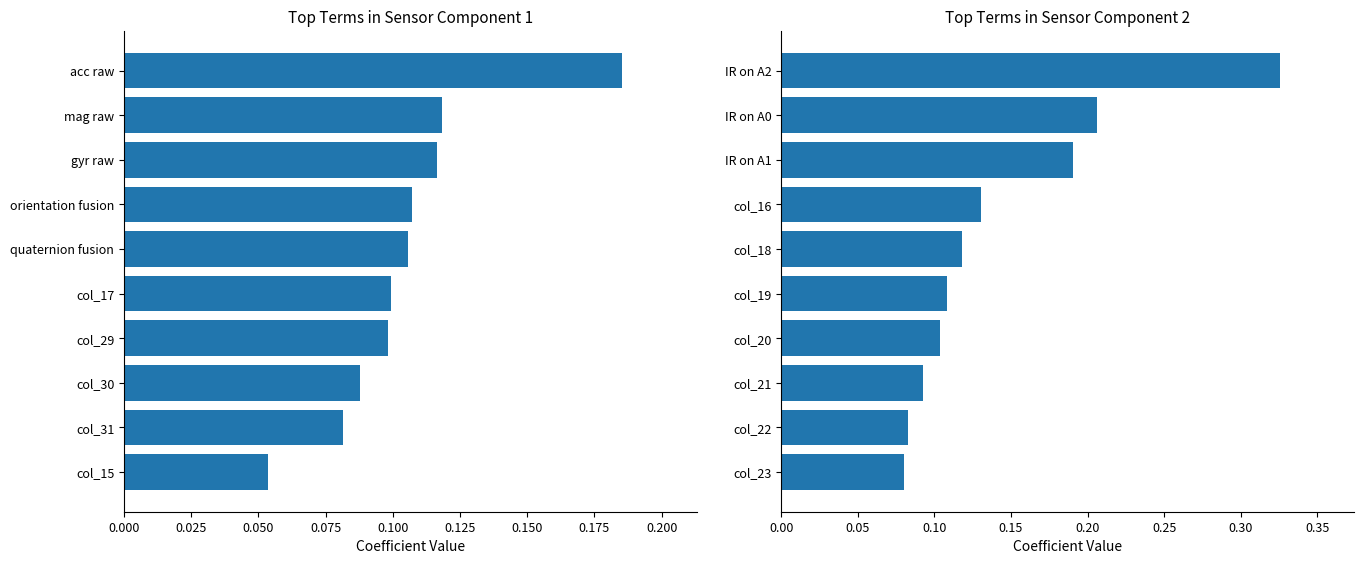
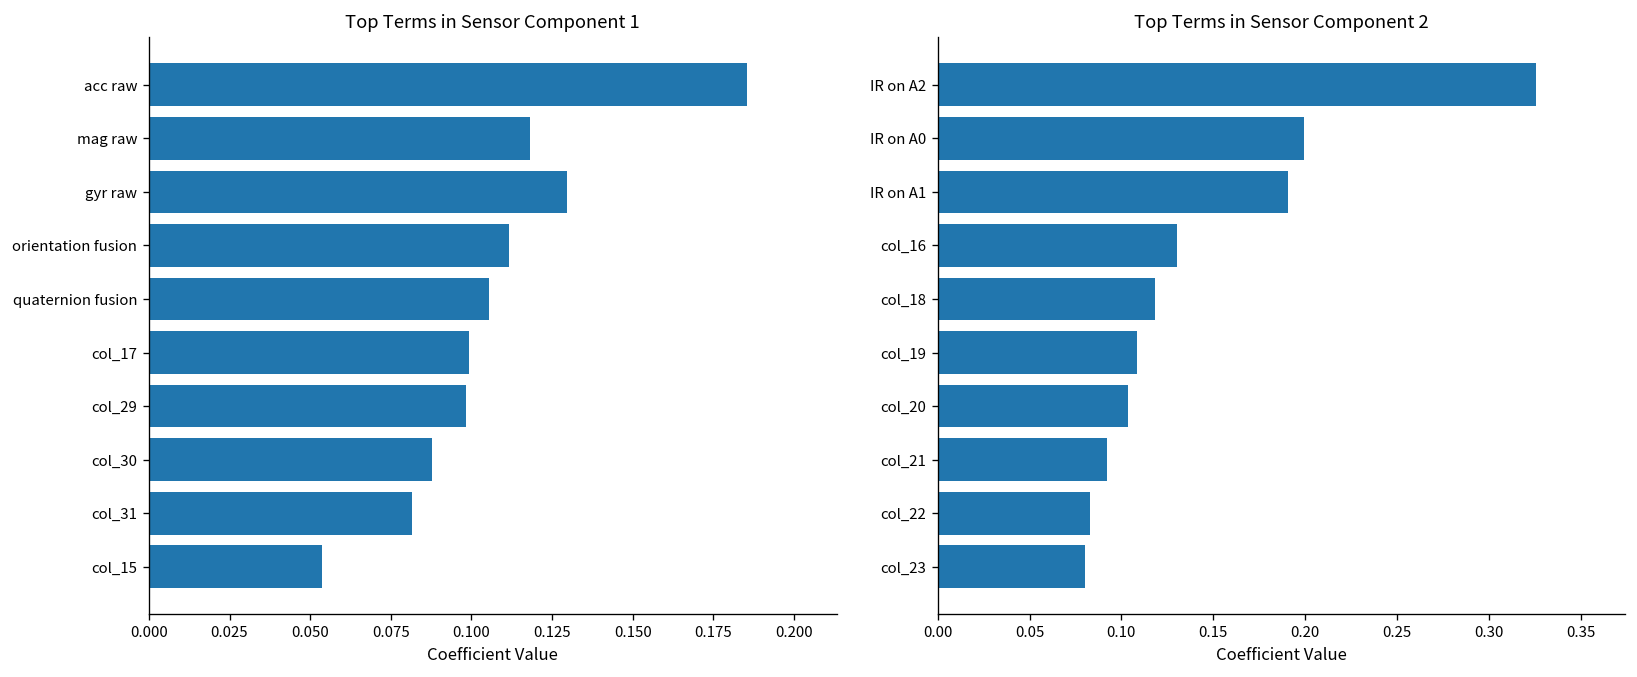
  {
    "Top Terms in Sensor Component 1": {
      "acc raw": 0.185,
      "mag raw": 0.118,
-     "gyr raw": 0.116,
-     "orientation fusion": 0.107,
+     "gyr raw": 0.130,
+     "orientation fusion": 0.112,
      "quaternion fusion": 0.106,
      "col_17": 0.099,
      "col_29": 0.098,
      "col_30": 0.088,
      "col_31": 0.082,
      "col_15": 0.054
    },
    "Top Terms in Sensor Component 2": {
      "IR on A2": 0.326,
-     "IR on A0": 0.206,
+     "IR on A0": 0.199,
      "IR on A1": 0.191,
      "col_16": 0.130,
      "col_18": 0.118,
      "col_19": 0.109,
      "col_20": 0.104,
      "col_21": 0.092,
      "col_22": 0.083,
      "col_23": 0.080
    }
  }
